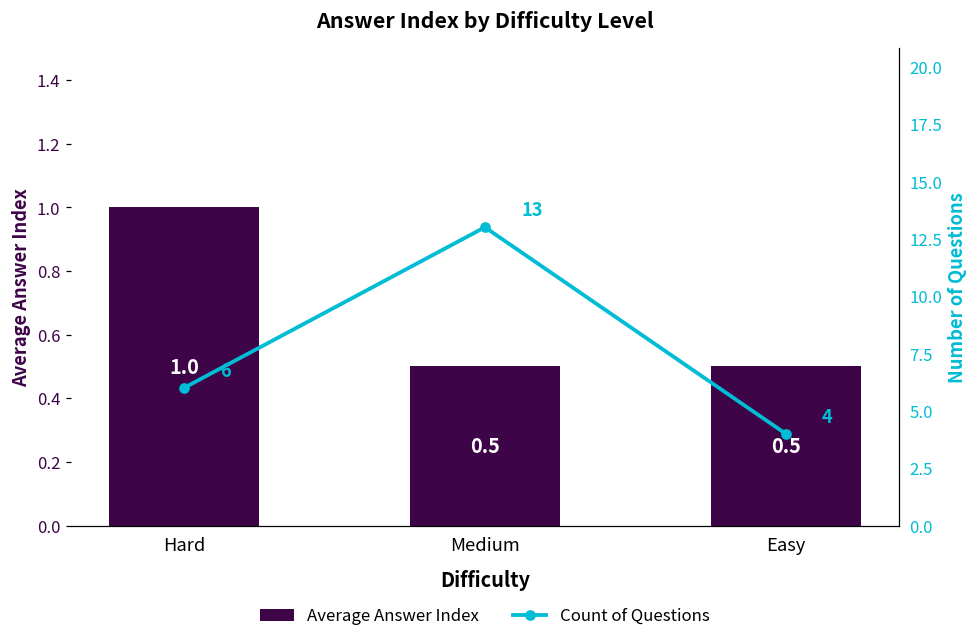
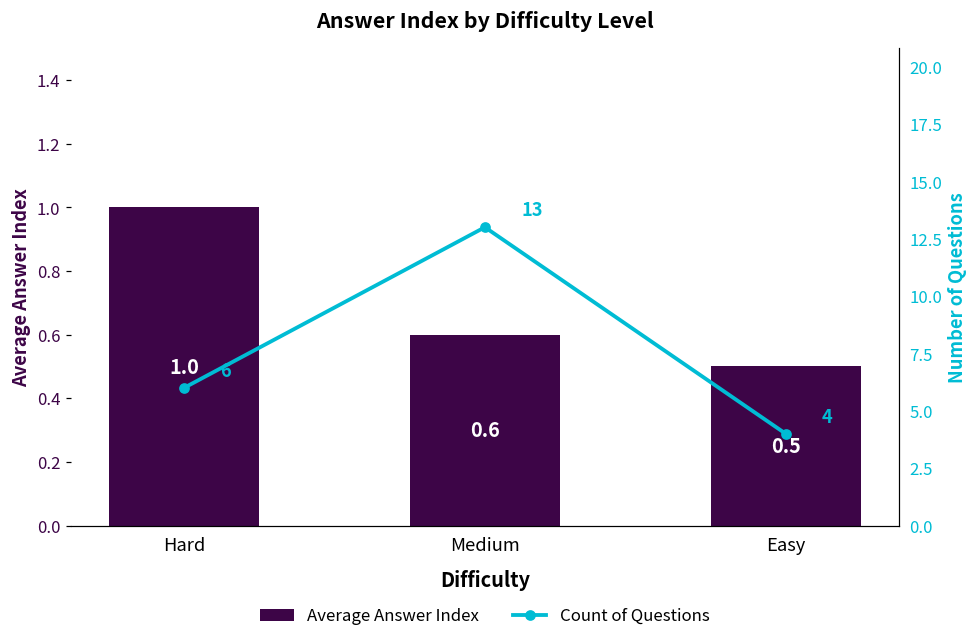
  {
    "Average Answer Index": {
      "Hard": 1.0,
-     "Medium": 0.5
+     "Medium": 0.6
    }
  }
